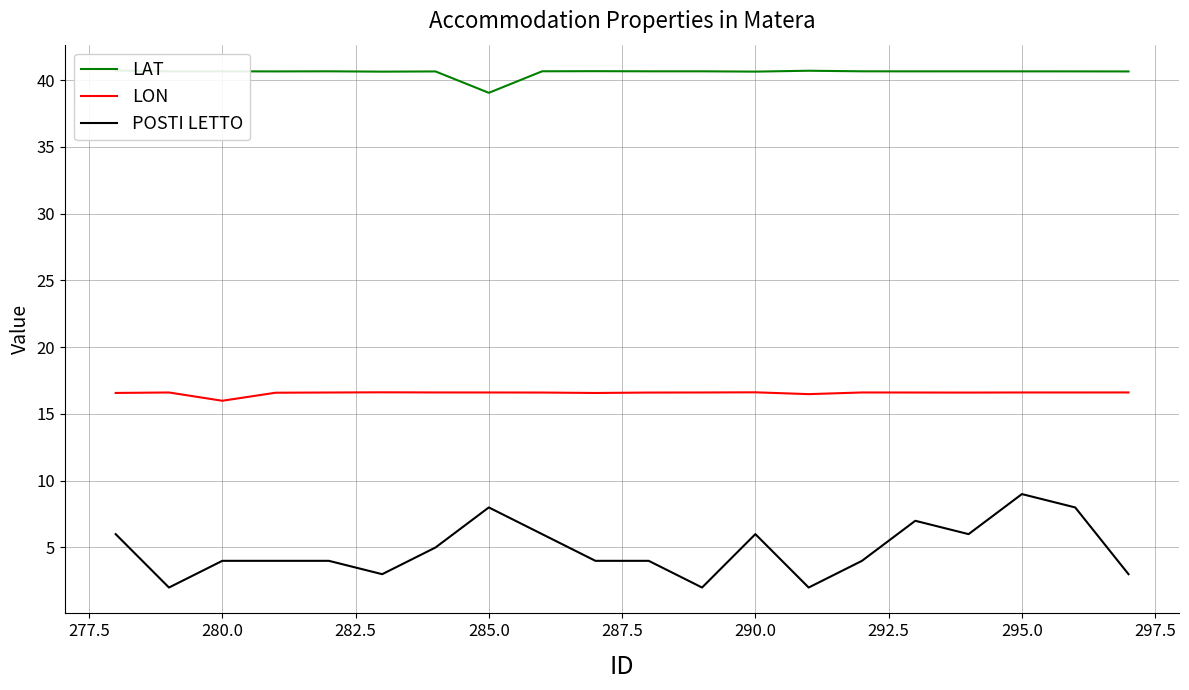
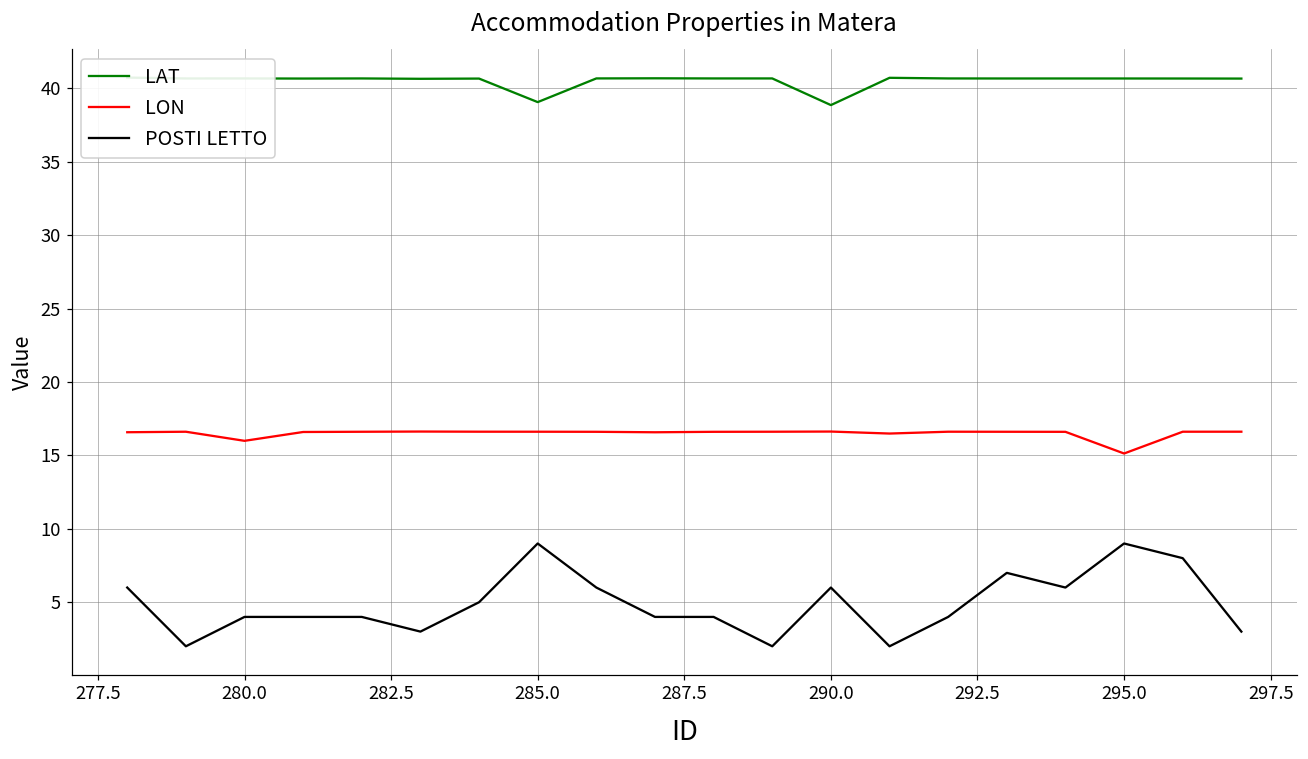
  {
    "LAT": {
      "285.0": 39.1,
-     "290.0": 40.6,
+     "290.0": 38.9,
      "295.0": 40.7
    },
    "LON": {
      "280.0": 16.0,
      "285.0": 16.6,
      "290.0": 16.6,
-     "295.0": 16.6
+     "295.0": 15.1
    },
    "POSTI LETTO": {
      "280.0": 4,
-     "285.0": 8,
+     "285.0": 9,
      "290.0": 6,
      "295.0": 9
    }
  }
